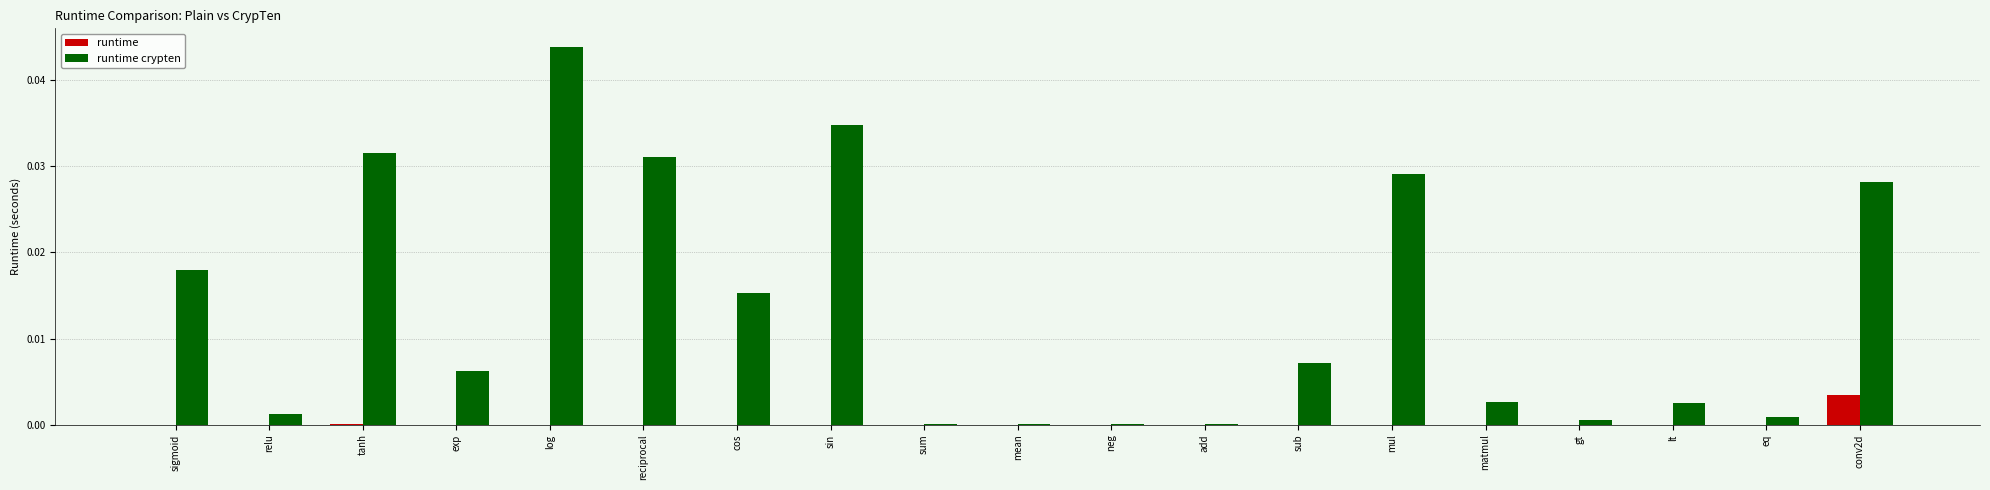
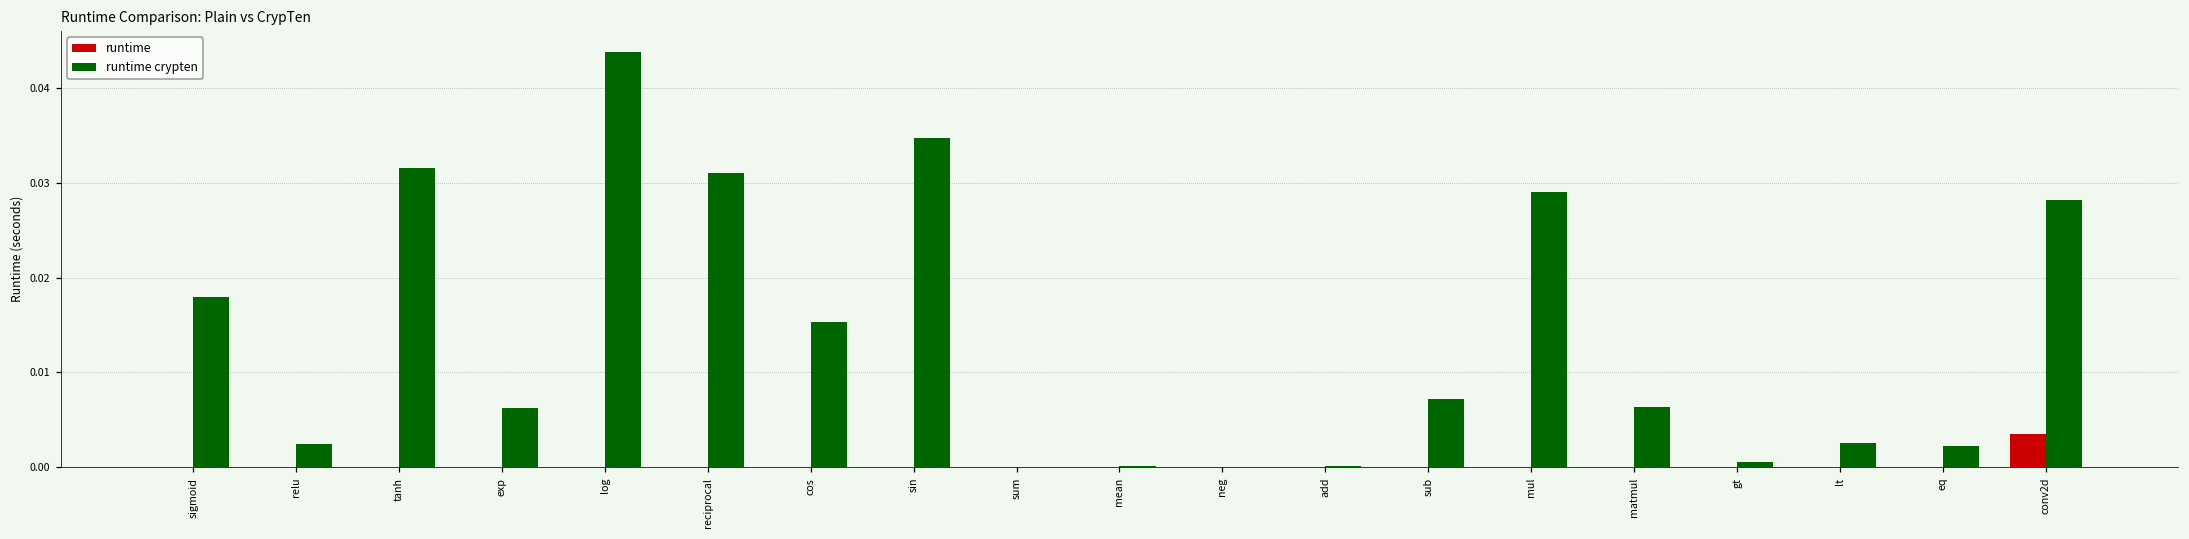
  {
    "runtime": {
      "conv2d": 0.003
    },
    "runtime crypten": {
      "sigmoid": 0.018,
-     "relu": 0.001,
+     "relu": 0.002,
      "tanh": 0.032,
      "exp": 0.006,
      "log": 0.044,
      "reciprocal": 0.031,
      "cos": 0.015,
      "sin": 0.035,
      "sub": 0.007,
      "mul": 0.029,
-     "matmul": 0.003,
+     "matmul": 0.006,
      "gt": 0.001,
      "lt": 0.003,
-     "eq": 0.001,
+     "eq": 0.002,
      "conv2d": 0.028
    }
  }
